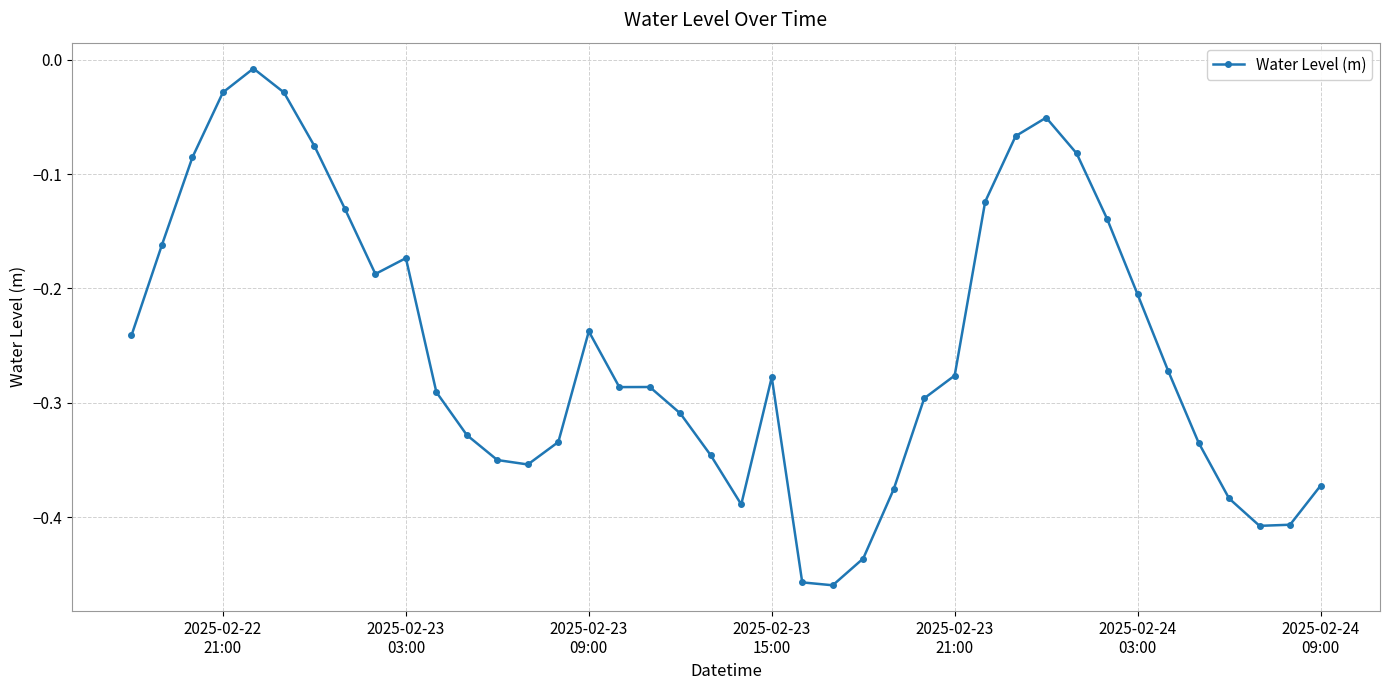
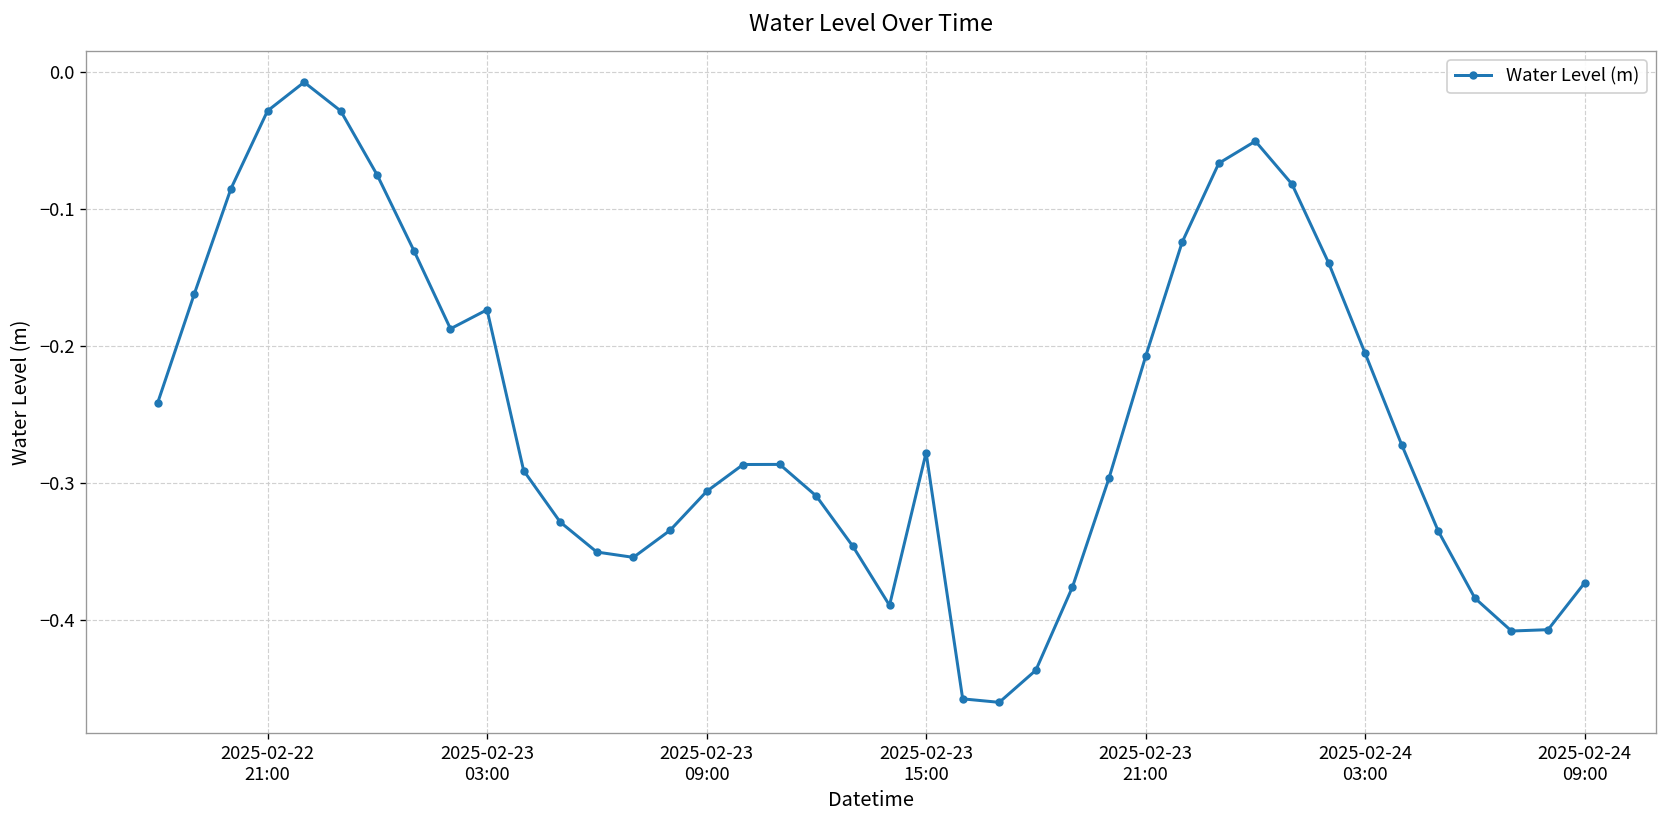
  {
    "2025-02-22 21:00": -0.028,
    "2025-02-23 03:00": -0.173,
-   "2025-02-23 09:00": -0.238,
+   "2025-02-23 09:00": -0.306,
    "2025-02-23 15:00": -0.278,
-   "2025-02-23 21:00": -0.276,
+   "2025-02-23 21:00": -0.208,
    "2025-02-24 03:00": -0.205,
    "2025-02-24 09:00": -0.373
  }
